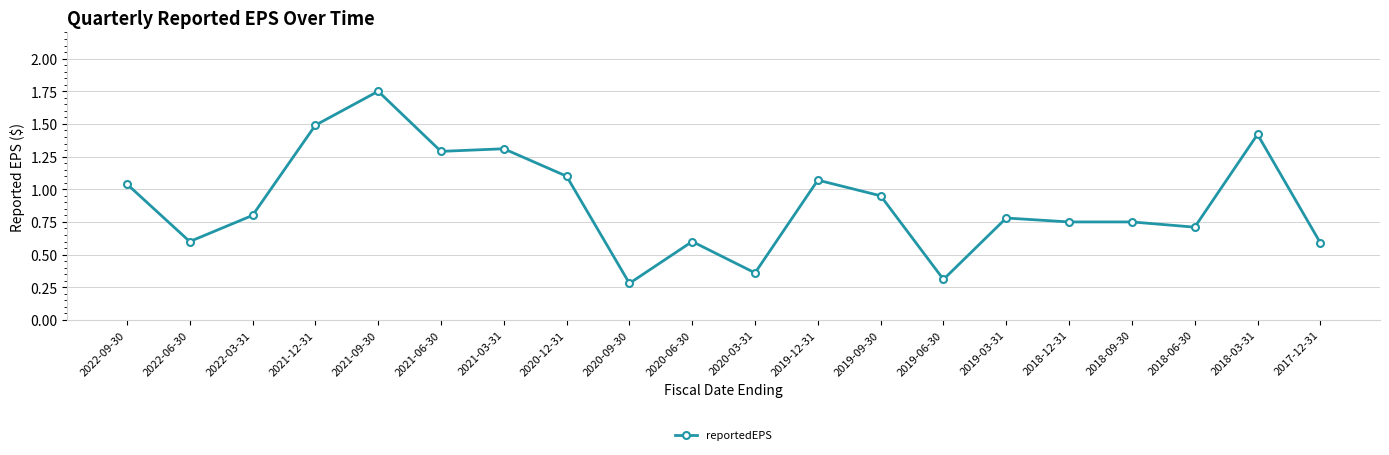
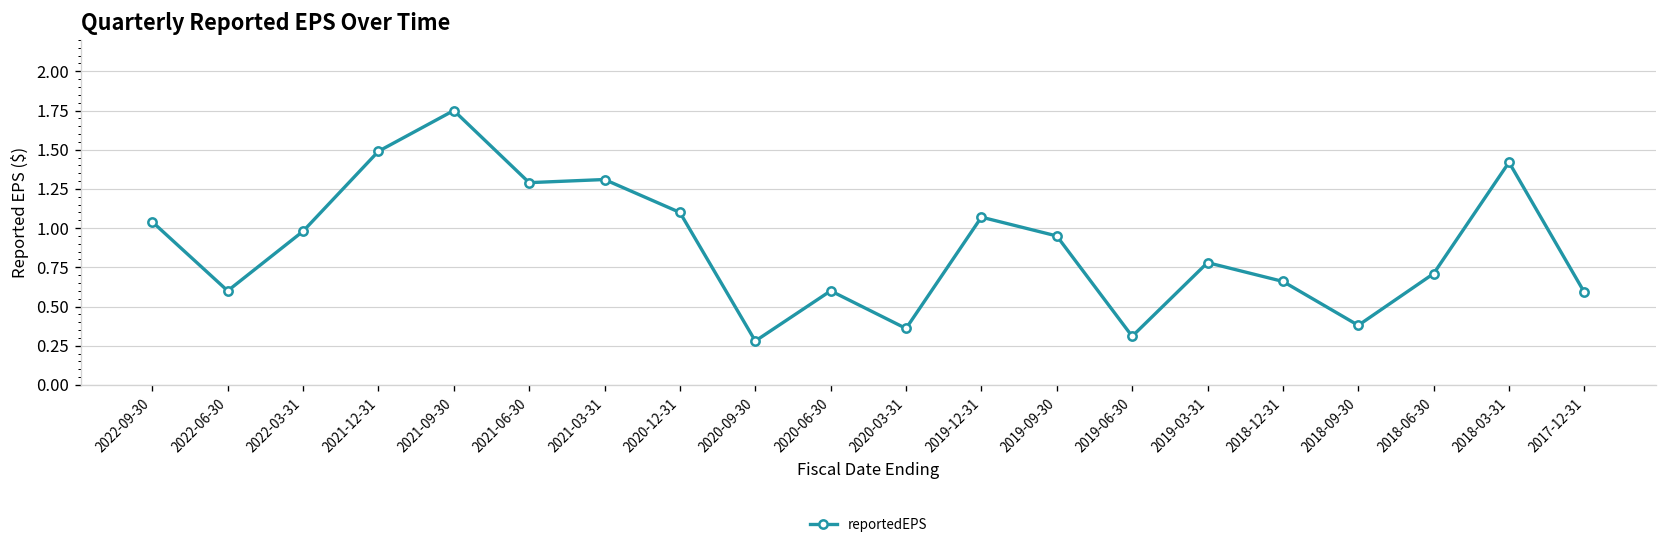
  {
    "2022-09-30": 1.04,
    "2022-06-30": 0.60,
-   "2022-03-31": 0.80,
+   "2022-03-31": 0.98,
    "2021-12-31": 1.49,
    "2021-09-30": 1.75,
    "2021-06-30": 1.29,
    "2021-03-31": 1.31,
    "2020-12-31": 1.10,
    "2020-09-30": 0.28,
    "2020-06-30": 0.60,
    "2020-03-31": 0.36,
    "2019-12-31": 1.07,
    "2019-09-30": 0.95,
    "2019-06-30": 0.31,
    "2019-03-31": 0.78,
-   "2018-12-31": 0.75,
-   "2018-09-30": 0.75,
+   "2018-12-31": 0.66,
+   "2018-09-30": 0.38,
    "2018-06-30": 0.71,
    "2018-03-31": 1.42,
    "2017-12-31": 0.59
  }
